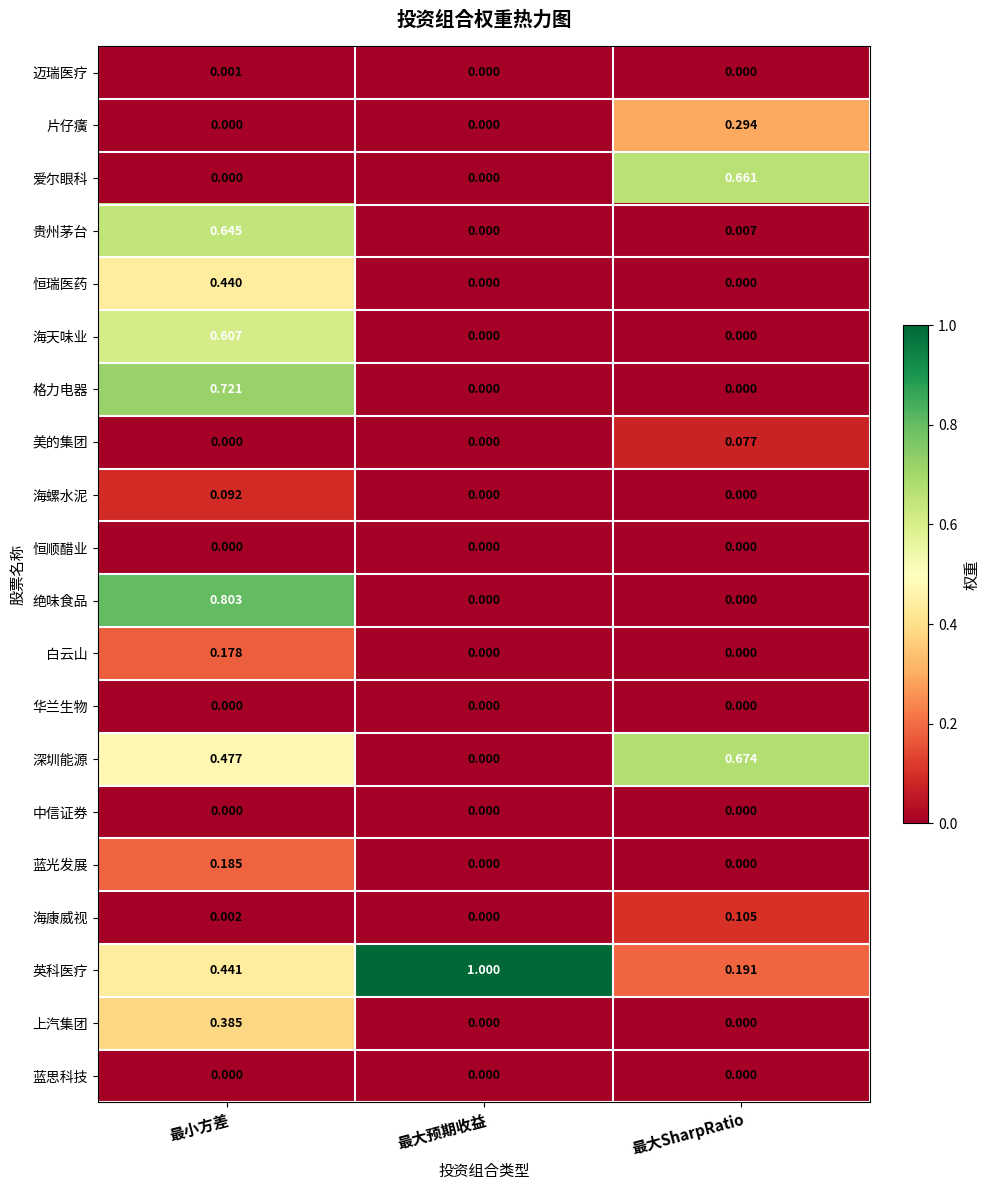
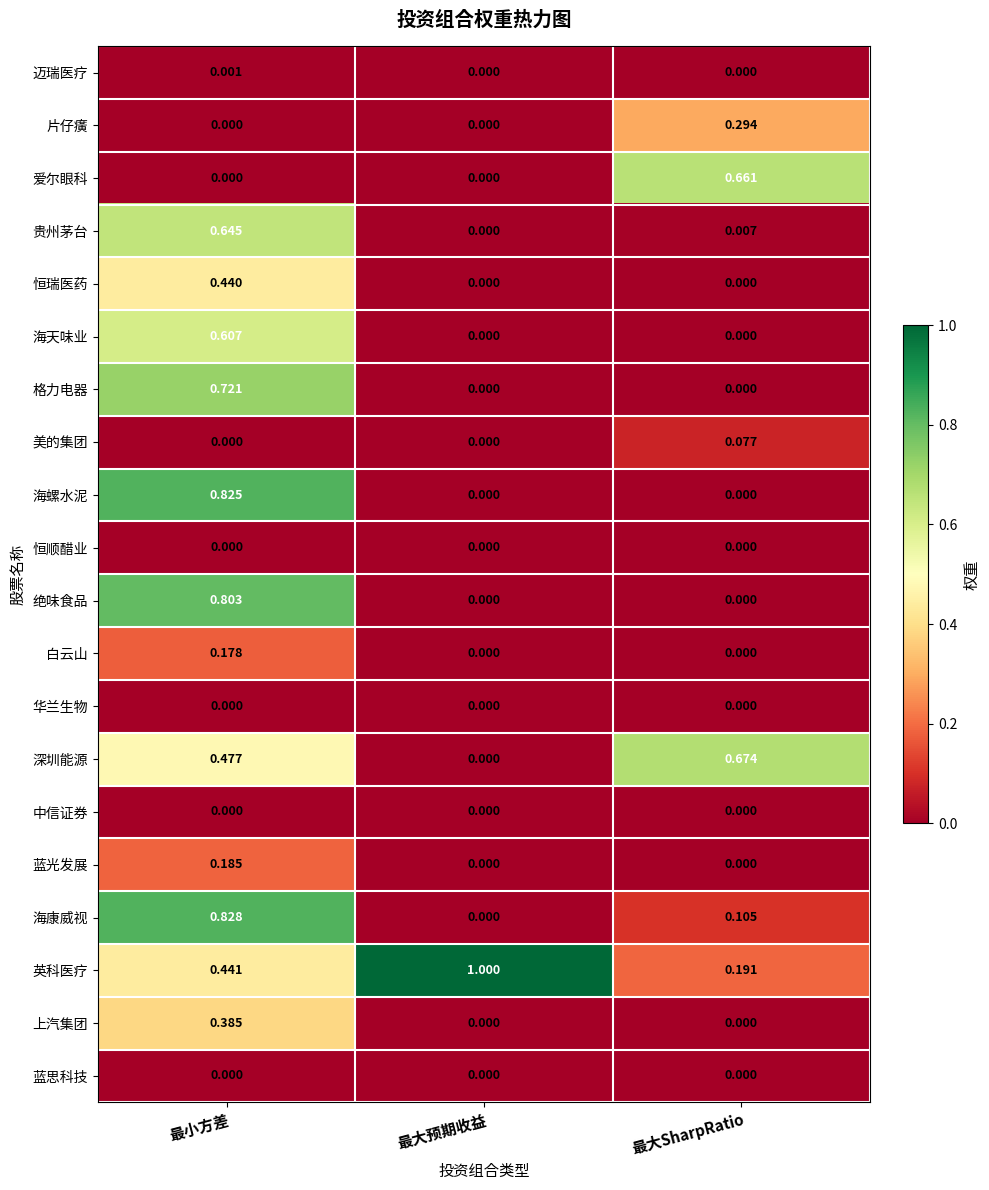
  {
    "迈瑞医疗": {
      "最小方差": 0.001,
      "最大预期收益": 0.000,
      "最大SharpRatio": 0.000
    },
    "片仔癀": {
      "最小方差": 0.000,
      "最大预期收益": 0.000,
      "最大SharpRatio": 0.294
    },
    "爱尔眼科": {
      "最小方差": 0.000,
      "最大预期收益": 0.000,
      "最大SharpRatio": 0.661
    },
    "贵州茅台": {
      "最小方差": 0.645,
      "最大预期收益": 0.000,
      "最大SharpRatio": 0.007
    },
    "恒瑞医药": {
      "最小方差": 0.440,
      "最大预期收益": 0.000,
      "最大SharpRatio": 0.000
    },
    "海天味业": {
      "最小方差": 0.607,
      "最大预期收益": 0.000,
      "最大SharpRatio": 0.000
    },
    "格力电器": {
      "最小方差": 0.721,
      "最大预期收益": 0.000,
      "最大SharpRatio": 0.000
    },
    "美的集团": {
      "最小方差": 0.000,
      "最大预期收益": 0.000,
      "最大SharpRatio": 0.077
    },
    "海螺水泥": {
-     "最小方差": 0.092,
+     "最小方差": 0.825,
      "最大预期收益": 0.000,
      "最大SharpRatio": 0.000
    },
    "恒顺醋业": {
      "最小方差": 0.000,
      "最大预期收益": 0.000,
      "最大SharpRatio": 0.000
    },
    "绝味食品": {
      "最小方差": 0.803,
      "最大预期收益": 0.000,
      "最大SharpRatio": 0.000
    },
    "白云山": {
      "最小方差": 0.178,
      "最大预期收益": 0.000,
      "最大SharpRatio": 0.000
    },
    "华兰生物": {
      "最小方差": 0.000,
      "最大预期收益": 0.000,
      "最大SharpRatio": 0.000
    },
    "深圳能源": {
      "最小方差": 0.477,
      "最大预期收益": 0.000,
      "最大SharpRatio": 0.674
    },
    "中信证券": {
      "最小方差": 0.000,
      "最大预期收益": 0.000,
      "最大SharpRatio": 0.000
    },
    "蓝光发展": {
      "最小方差": 0.185,
      "最大预期收益": 0.000,
      "最大SharpRatio": 0.000
    },
    "海康威视": {
-     "最小方差": 0.002,
+     "最小方差": 0.828,
      "最大预期收益": 0.000,
      "最大SharpRatio": 0.105
    },
    "英科医疗": {
      "最小方差": 0.441,
      "最大预期收益": 1.000,
      "最大SharpRatio": 0.191
    },
    "上汽集团": {
      "最小方差": 0.385,
      "最大预期收益": 0.000,
      "最大SharpRatio": 0.000
    },
    "蓝思科技": {
      "最小方差": 0.000,
      "最大预期收益": 0.000,
      "最大SharpRatio": 0.000
    }
  }
